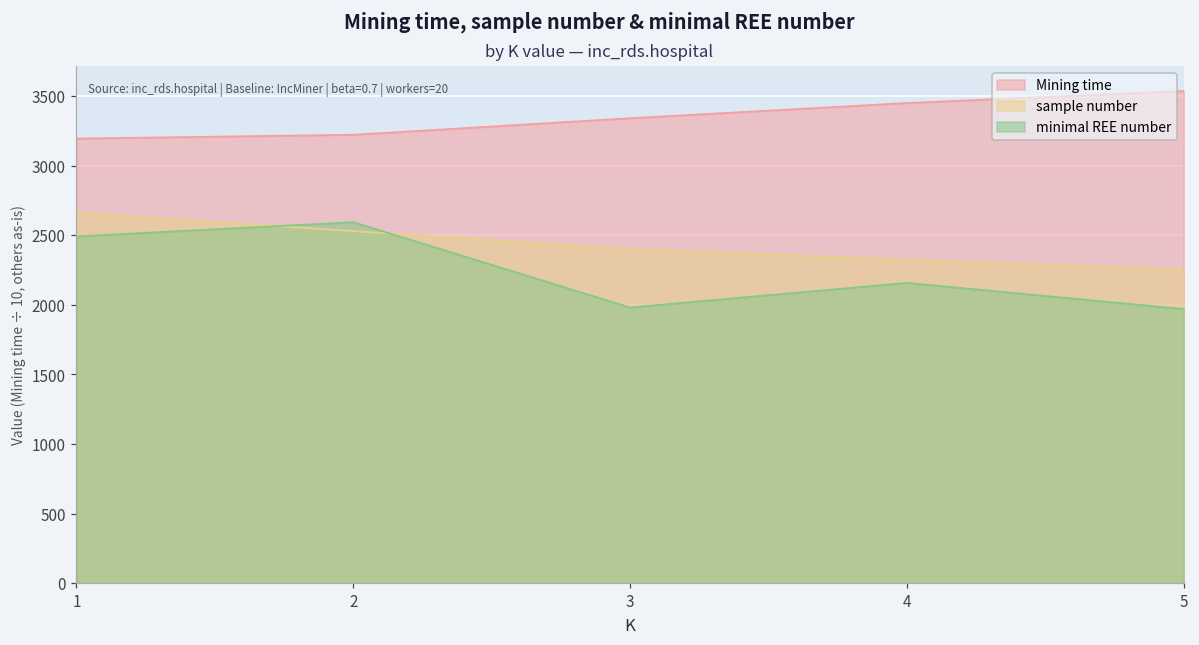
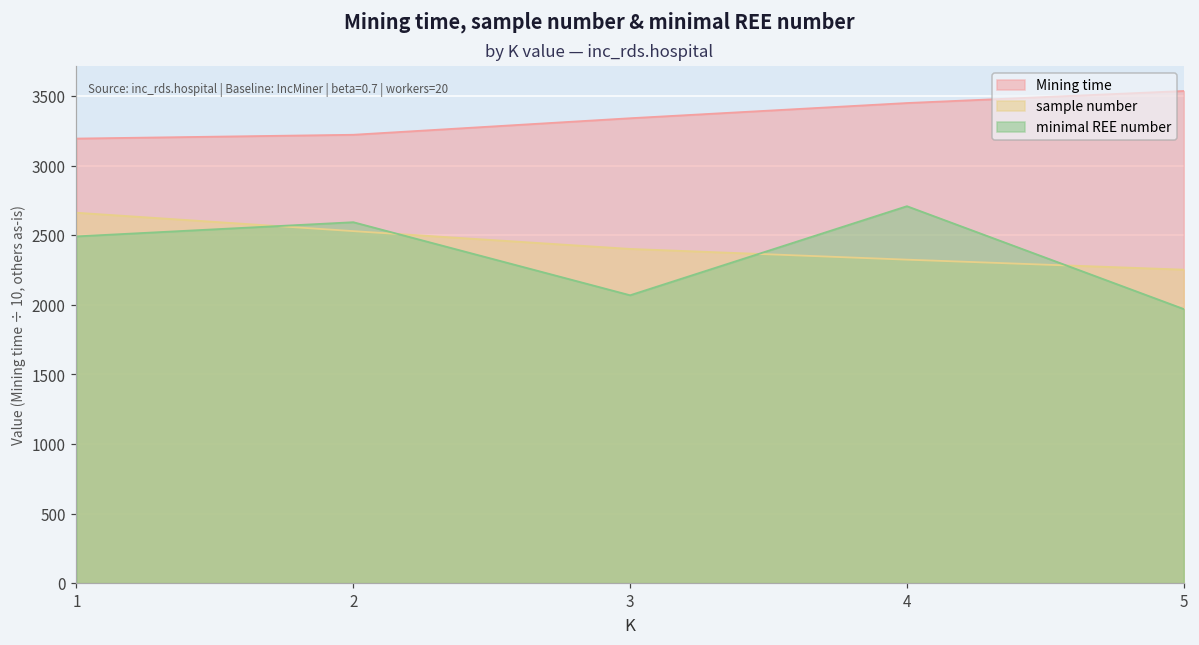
  {
    "minimal REE number": {
      "1": 2490,
      "2": 2590,
-     "3": 1980,
-     "4": 2160,
+     "3": 2070,
+     "4": 2710,
      "5": 1970
    }
  }
